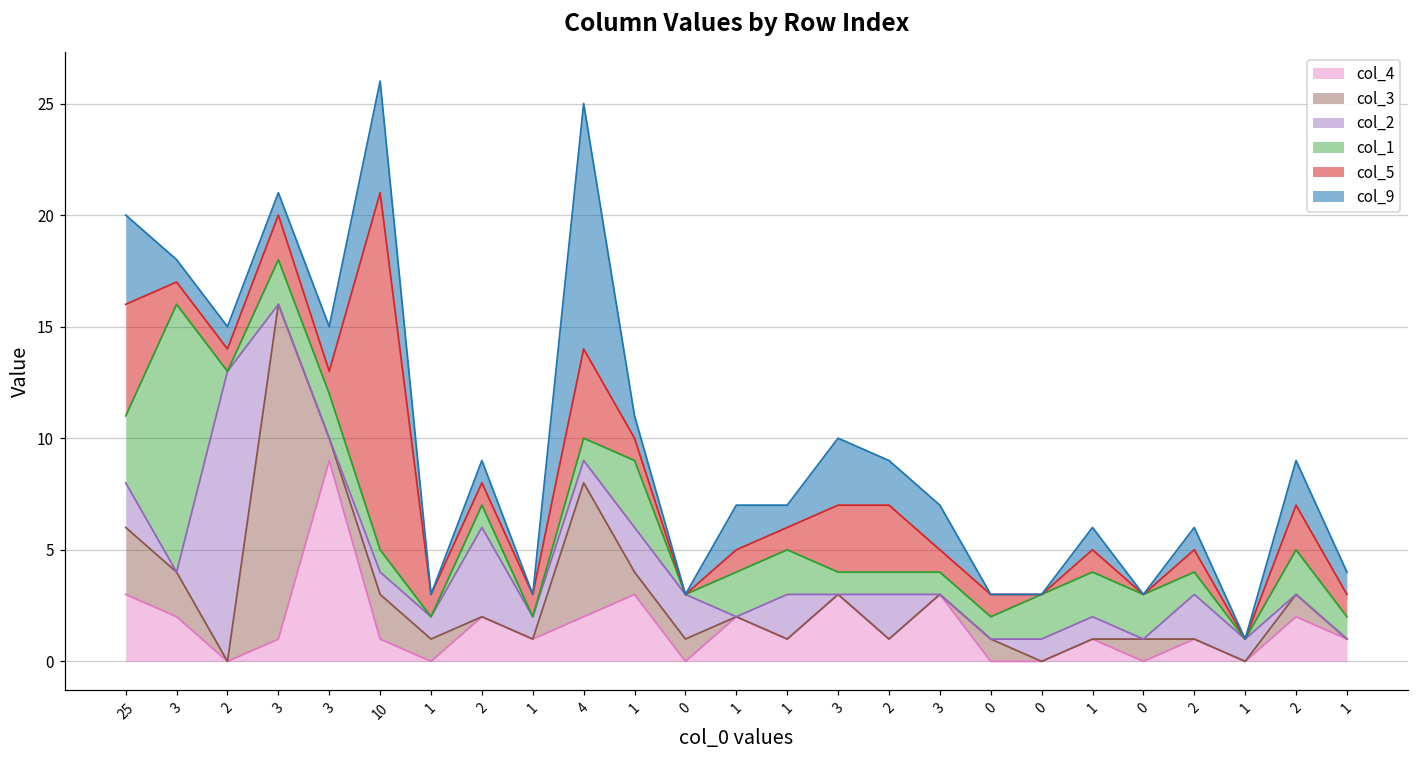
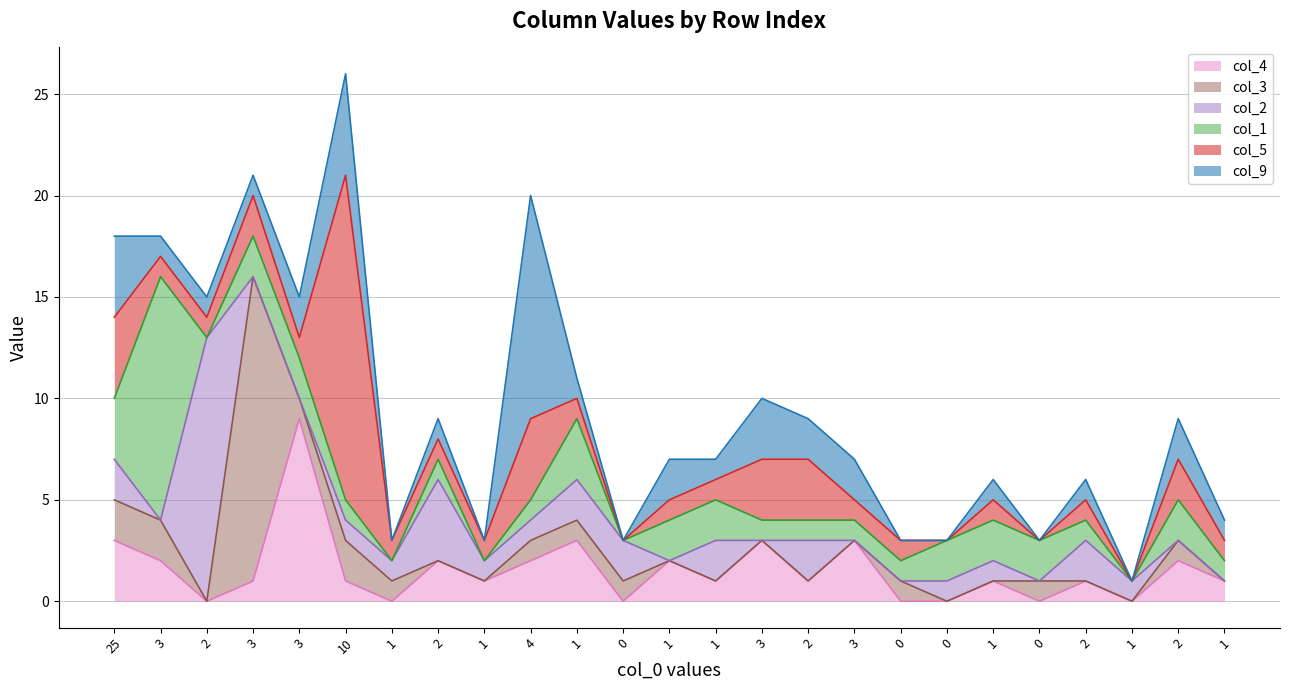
  {
    "col_3": {
-     "25": 3,
+     "25": 2,
      "10": 3,
-     "4": 6
+     "4": 1
    },
    "col_1": {
      "25": 3,
      "10": 1,
      "4": 1
    },
    "col_5": {
-     "25": 5,
+     "25": 4,
      "10": 16,
      "4": 4
    },
    "col_9": {
      "25": 4,
      "10": 5,
      "4": 11
    }
  }
